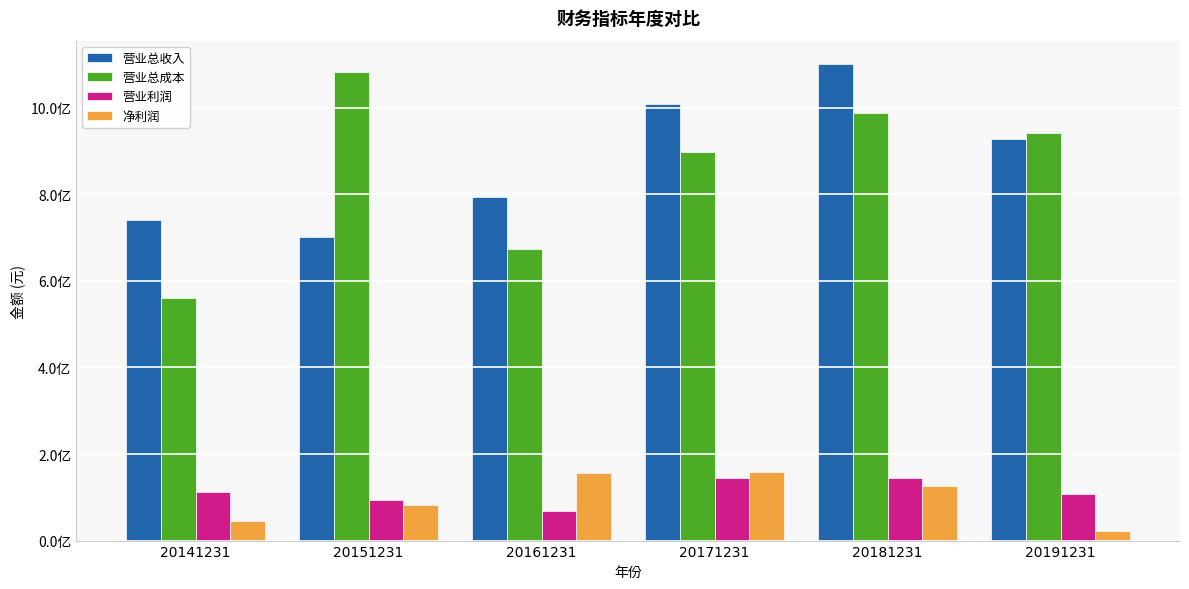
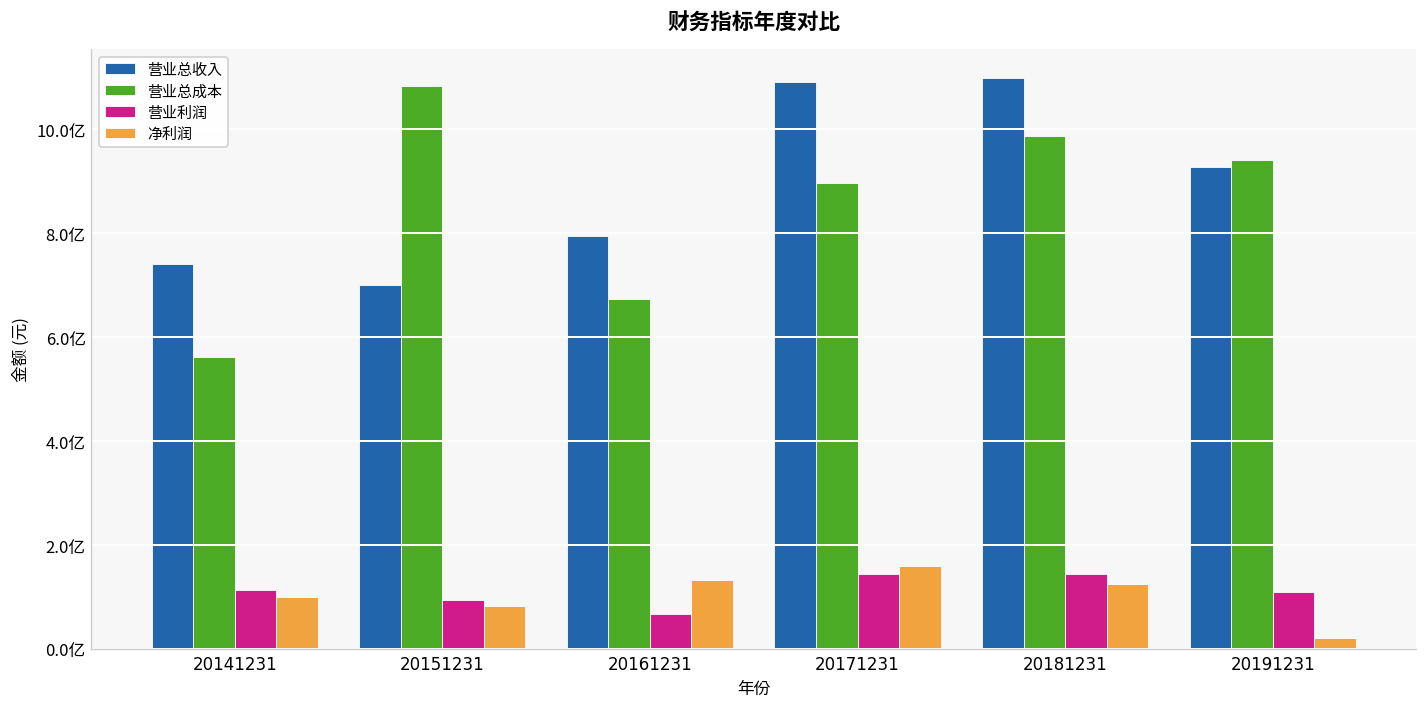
  {
    "营业总收入": {
      "20141231": "7.4亿",
      "20151231": "7.0亿",
      "20161231": "7.9亿",
-     "20171231": "10.1亿",
+     "20171231": "10.9亿",
      "20181231": "11.0亿",
      "20191231": "9.3亿"
    },
    "营业总成本": {
      "20141231": "5.6亿",
      "20151231": "10.8亿",
      "20161231": "6.7亿",
      "20171231": "9.0亿",
      "20181231": "9.9亿",
      "20191231": "9.4亿"
    },
    "营业利润": {
      "20141231": "1.1亿",
      "20151231": "0.9亿",
      "20161231": "0.7亿",
      "20171231": "1.4亿",
      "20181231": "1.4亿",
      "20191231": "1.1亿"
    },
    "净利润": {
-     "20141231": "0.5亿",
+     "20141231": "1.0亿",
      "20151231": "0.8亿",
-     "20161231": "1.6亿",
+     "20161231": "1.3亿",
      "20171231": "1.6亿",
      "20181231": "1.3亿",
      "20191231": "0.2亿"
    }
  }
